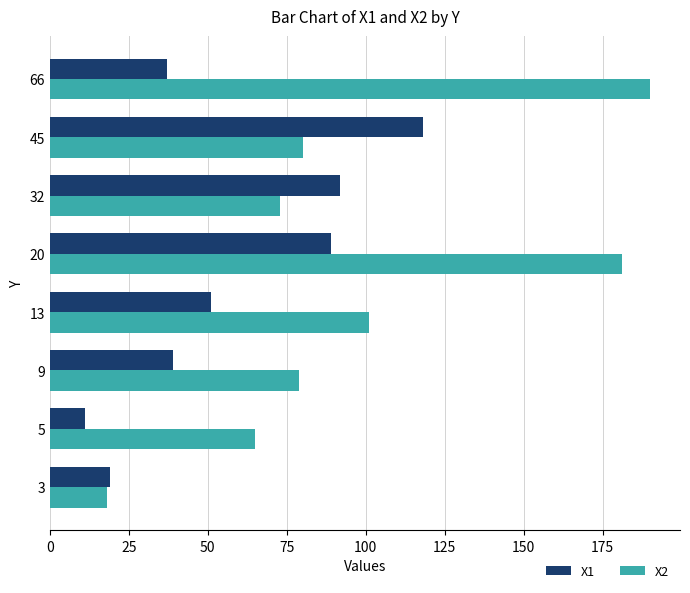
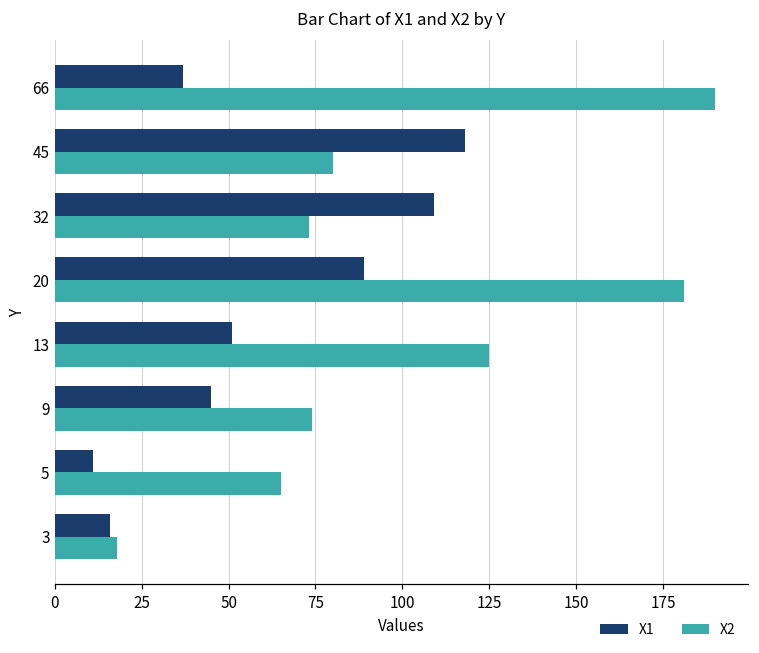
  {
    "X1": {
      "66": 37,
      "45": 118,
-     "32": 92,
+     "32": 109,
      "20": 89,
      "13": 51,
-     "9": 39,
+     "9": 45,
      "5": 11,
-     "3": 19
+     "3": 16
    },
    "X2": {
      "66": 190,
      "45": 80,
      "32": 73,
      "20": 181,
-     "13": 101,
-     "9": 79,
+     "13": 125,
+     "9": 74,
      "5": 65,
      "3": 18
    }
  }
